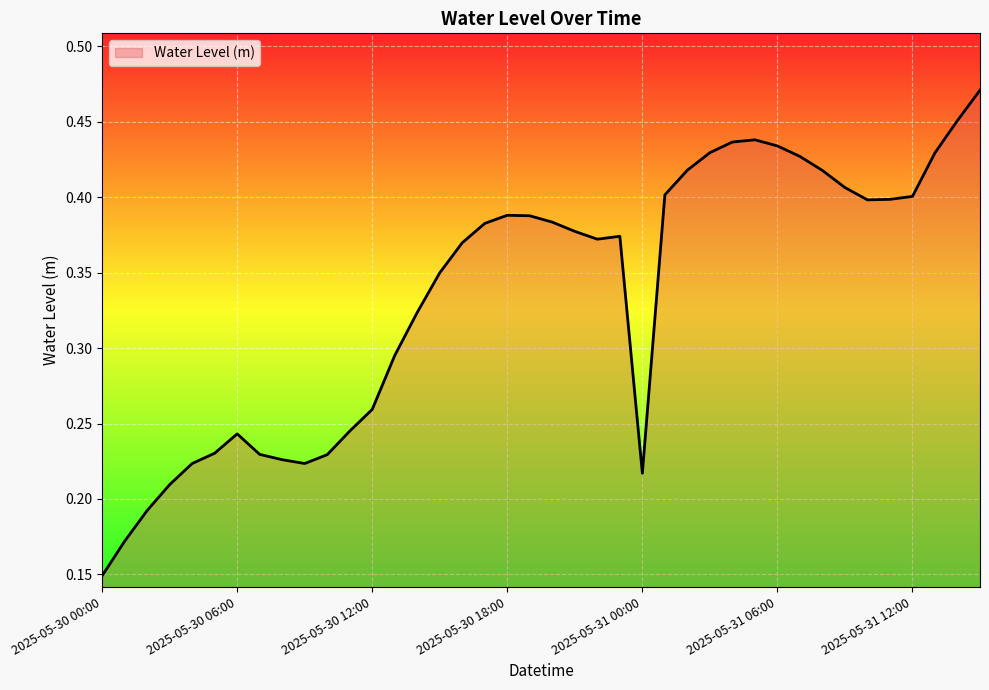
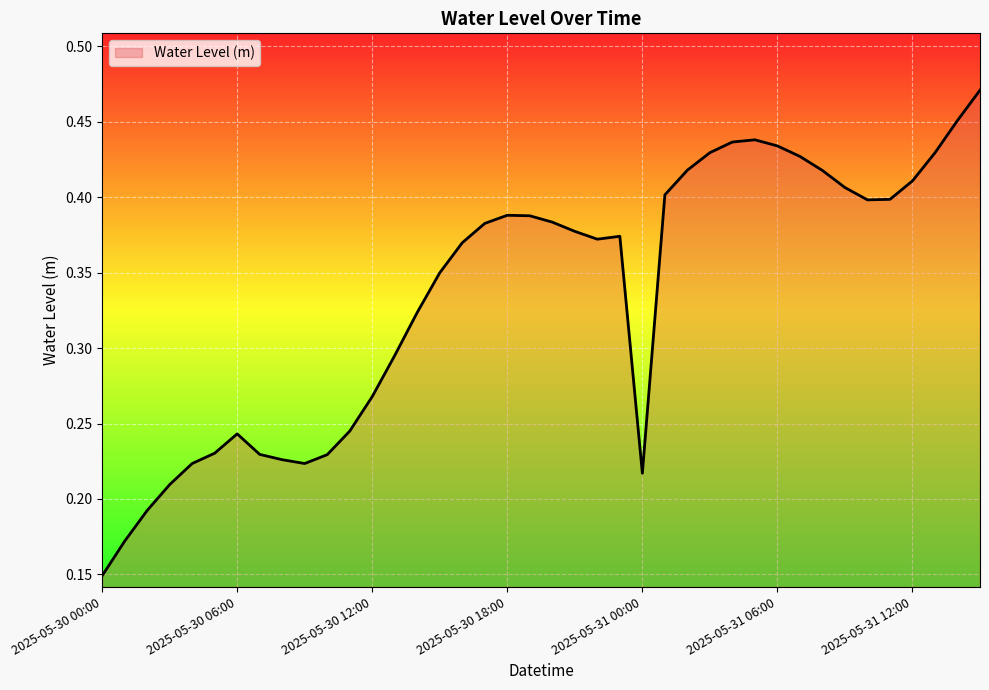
  {
    "2025-05-30 00:00": 0.149,
    "2025-05-30 06:00": 0.243,
-   "2025-05-30 12:00": 0.259,
+   "2025-05-30 12:00": 0.268,
    "2025-05-30 18:00": 0.388,
    "2025-05-31 00:00": 0.217,
    "2025-05-31 06:00": 0.434,
-   "2025-05-31 12:00": 0.401
+   "2025-05-31 12:00": 0.411
  }
